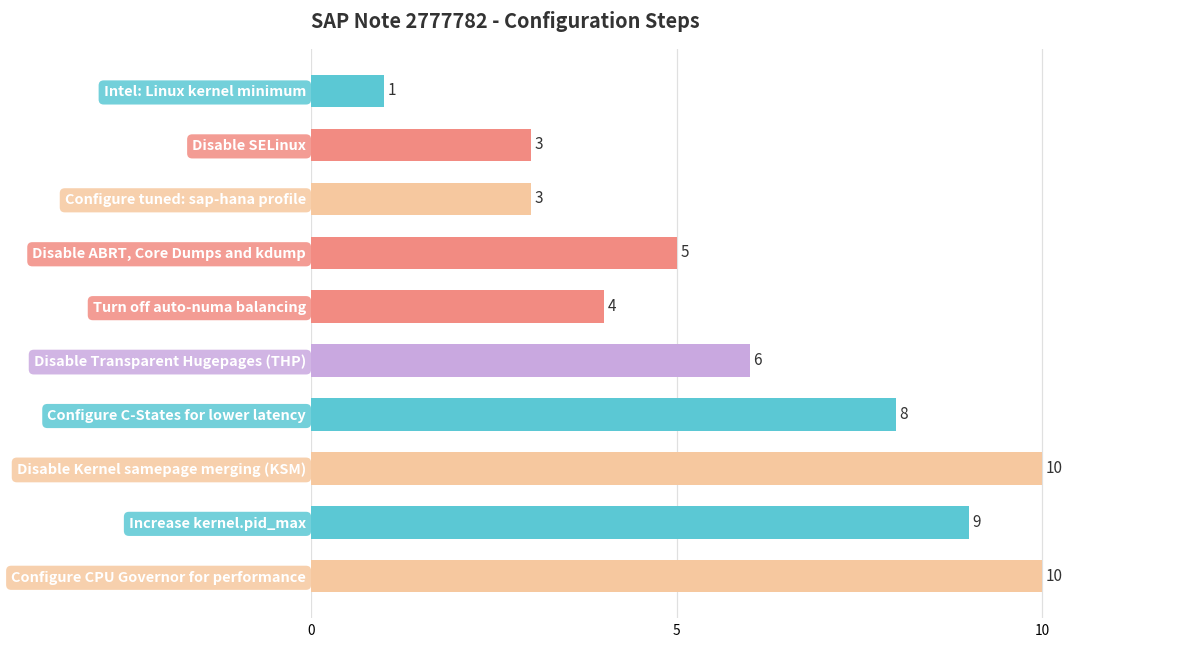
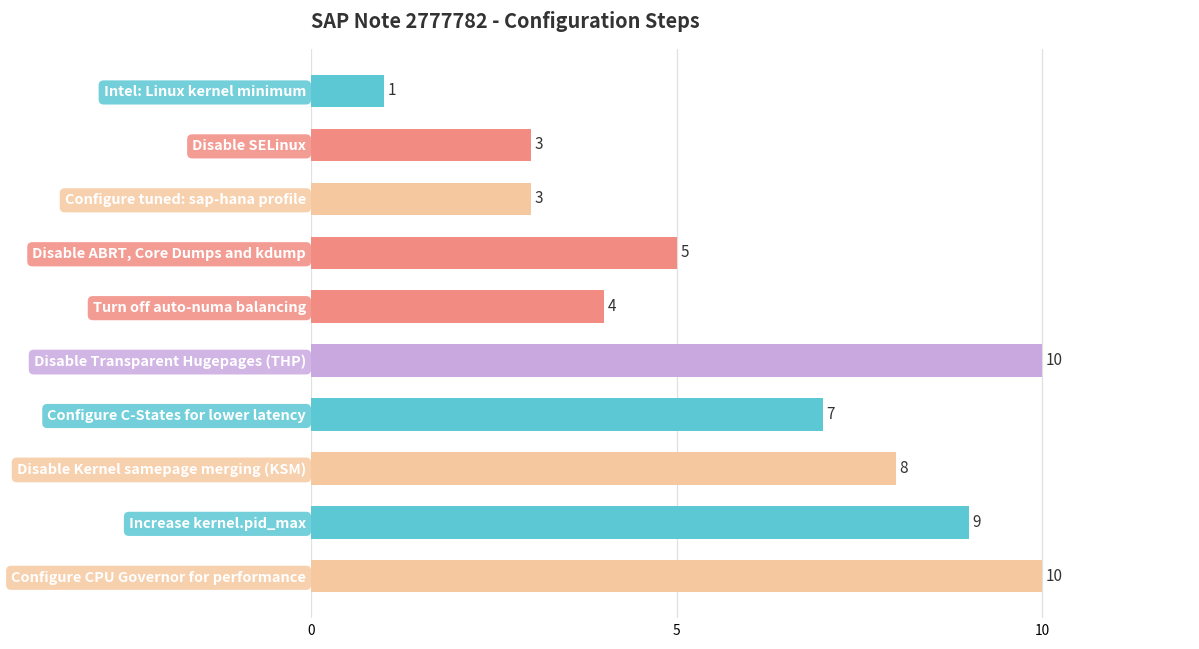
  {
    "Intel: Linux kernel minimum": 1,
    "Disable SELinux": 3,
    "Configure tuned: sap-hana profile": 3,
    "Disable ABRT, Core Dumps and kdump": 5,
    "Turn off auto-numa balancing": 4,
-   "Disable Transparent Hugepages (THP)": 6,
-   "Configure C-States for lower latency": 8,
-   "Disable Kernel samepage merging (KSM)": 10,
+   "Disable Transparent Hugepages (THP)": 10,
+   "Configure C-States for lower latency": 7,
+   "Disable Kernel samepage merging (KSM)": 8,
    "Increase kernel.pid_max": 9,
    "Configure CPU Governor for performance": 10
  }
